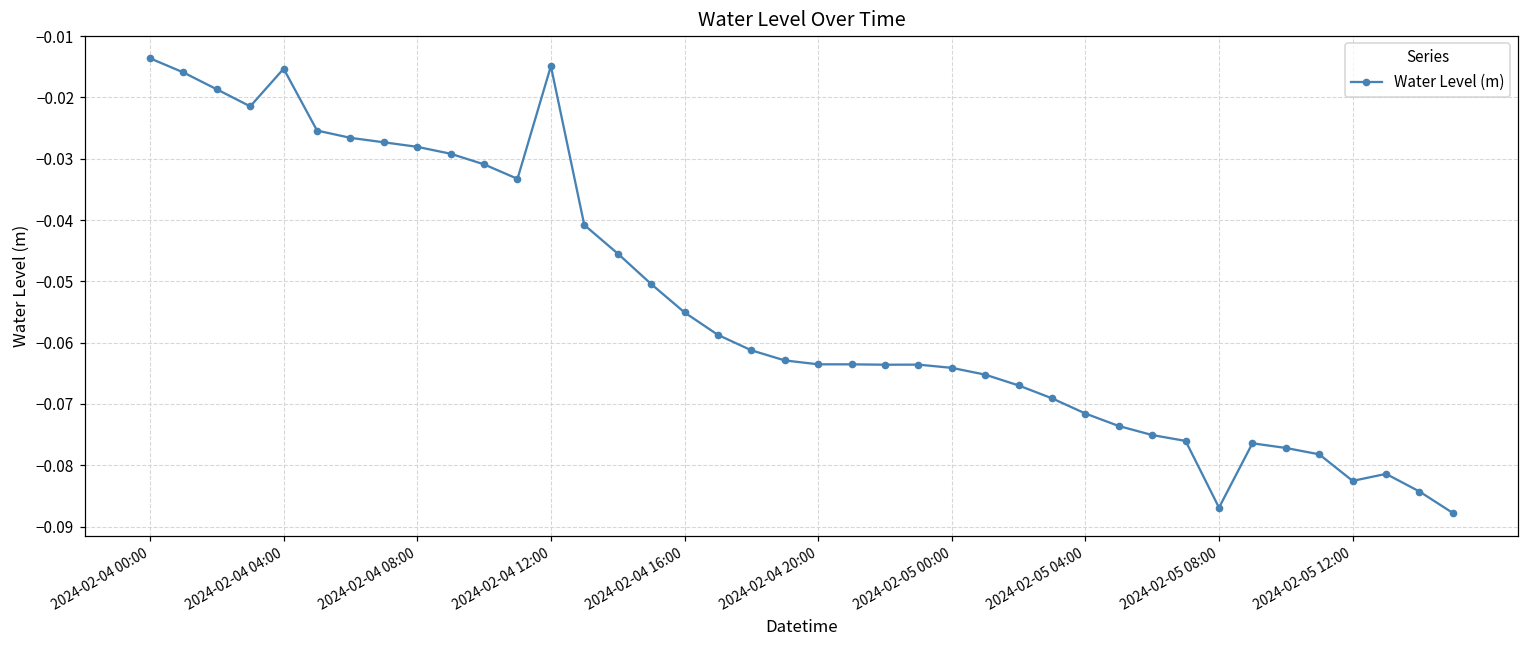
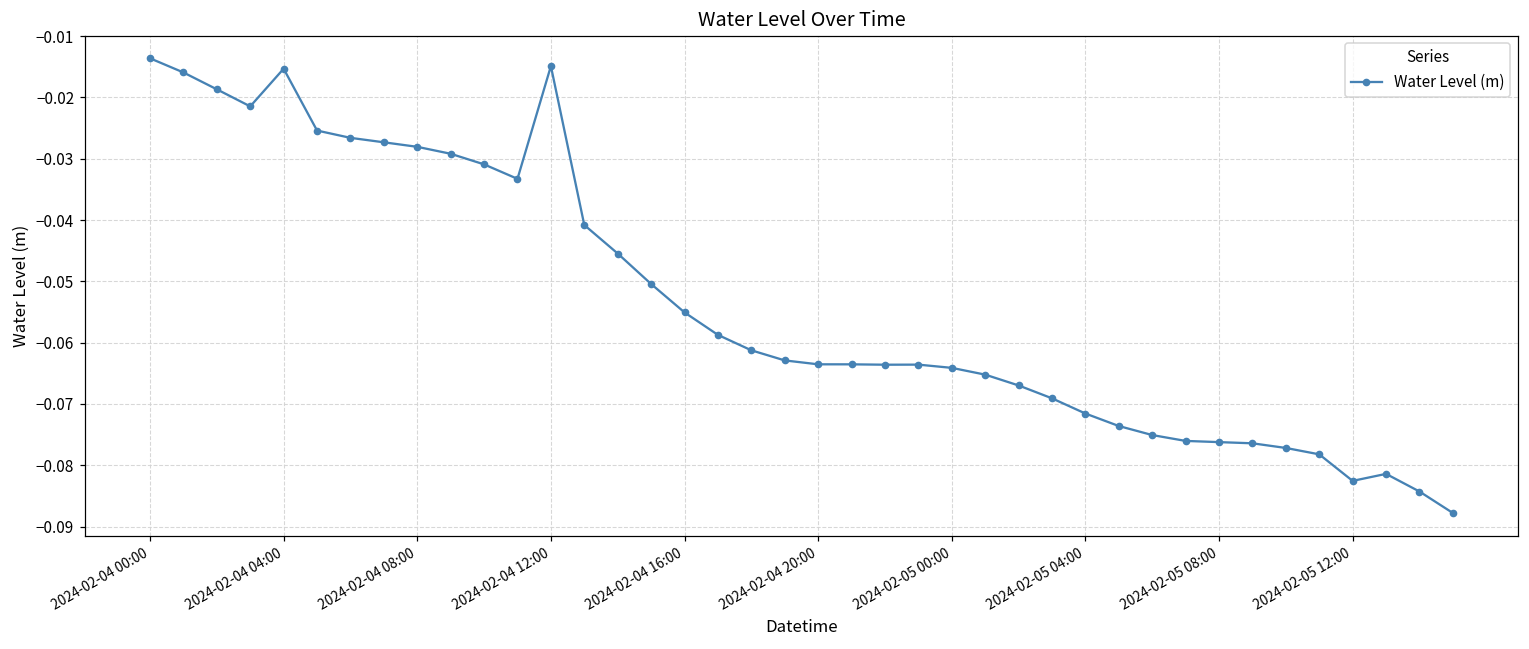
  {
    "2024-02-04 00:00": -0.014,
    "2024-02-04 04:00": -0.015,
    "2024-02-04 08:00": -0.028,
    "2024-02-04 12:00": -0.015,
    "2024-02-04 16:00": -0.055,
    "2024-02-04 20:00": -0.064,
    "2024-02-05 00:00": -0.064,
    "2024-02-05 04:00": -0.072,
-   "2024-02-05 08:00": -0.087,
+   "2024-02-05 08:00": -0.076,
    "2024-02-05 12:00": -0.083
  }
